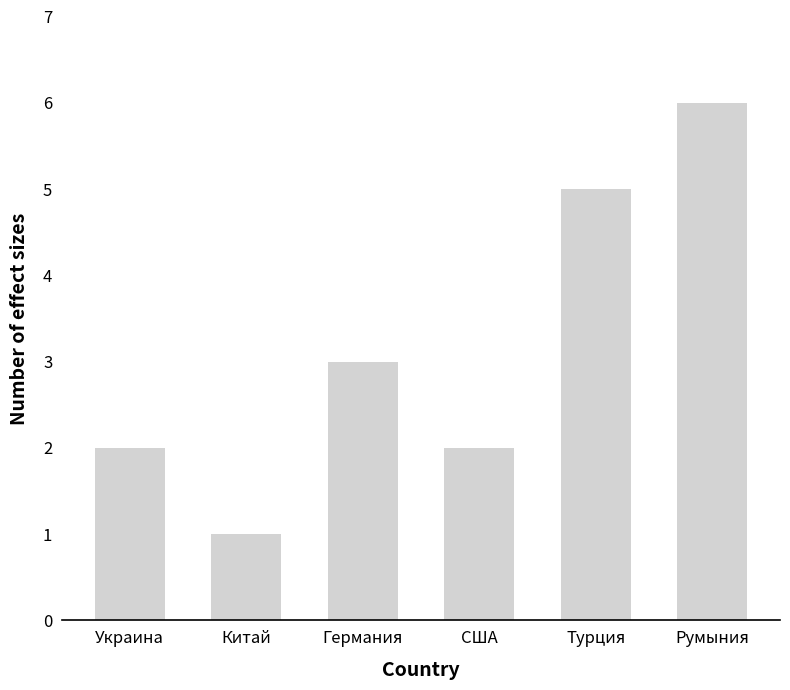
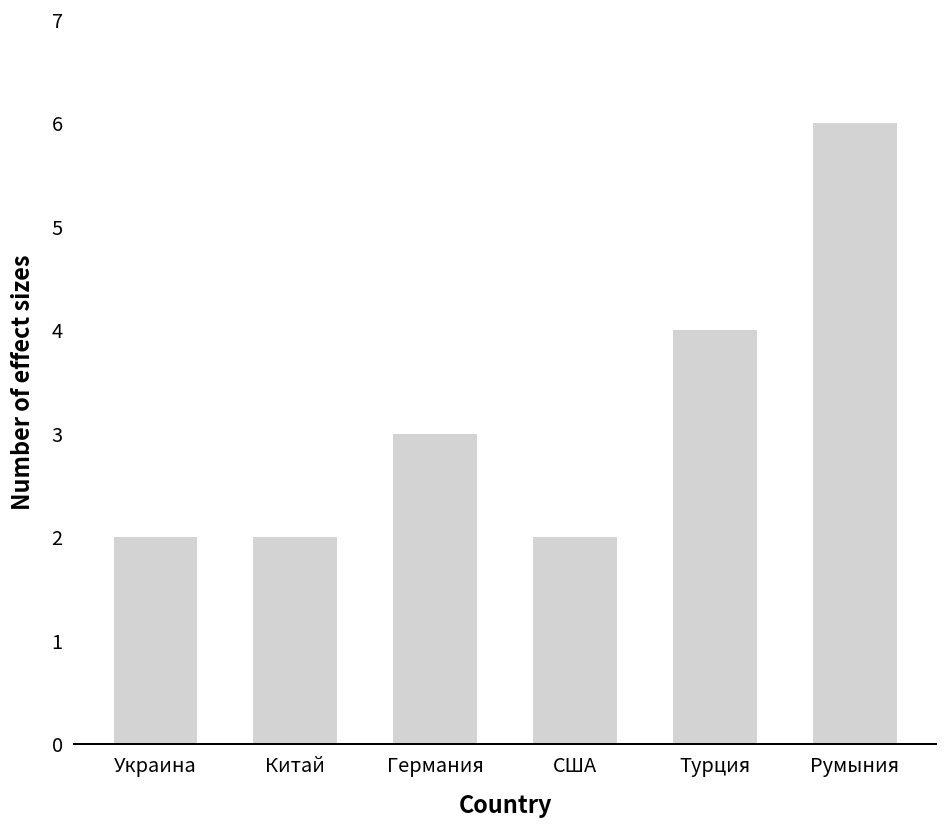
  {
    "Украина": 2,
-   "Китай": 1,
+   "Китай": 2,
    "Германия": 3,
    "США": 2,
-   "Турция": 5,
+   "Турция": 4,
    "Румыния": 6
  }
